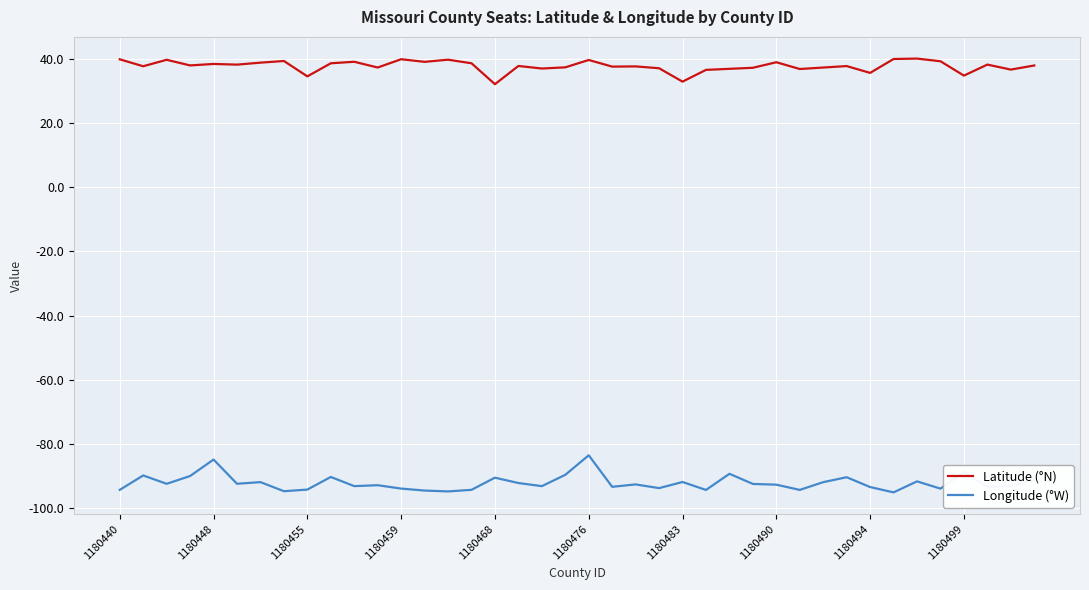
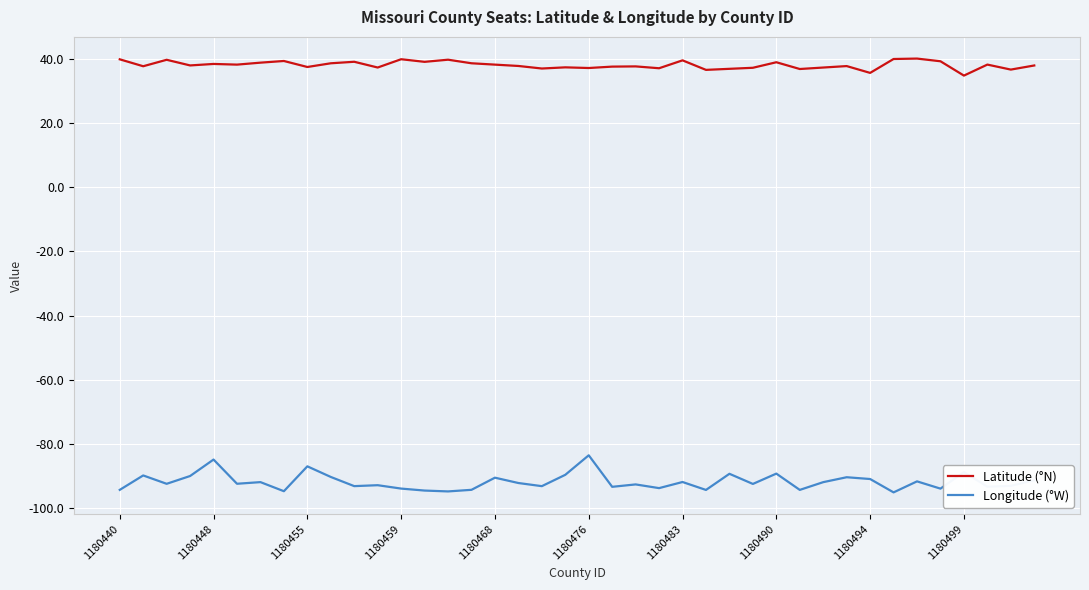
  {
    "Latitude (°N)": {
      "1180440": 40,
      "1180448": 38,
-     "1180455": 35,
+     "1180455": 37,
      "1180459": 40,
-     "1180468": 32,
-     "1180476": 40,
-     "1180483": 33,
+     "1180468": 38,
+     "1180476": 37,
+     "1180483": 40,
      "1180490": 39,
      "1180494": 36,
      "1180499": 35
    },
    "Longitude (°W)": {
      "1180440": -94,
      "1180448": -85,
-     "1180455": -94,
+     "1180455": -87,
      "1180459": -94,
      "1180468": -91,
      "1180476": -84,
      "1180483": -92,
-     "1180490": -93,
-     "1180494": -93
+     "1180490": -89,
+     "1180494": -91
    }
  }
